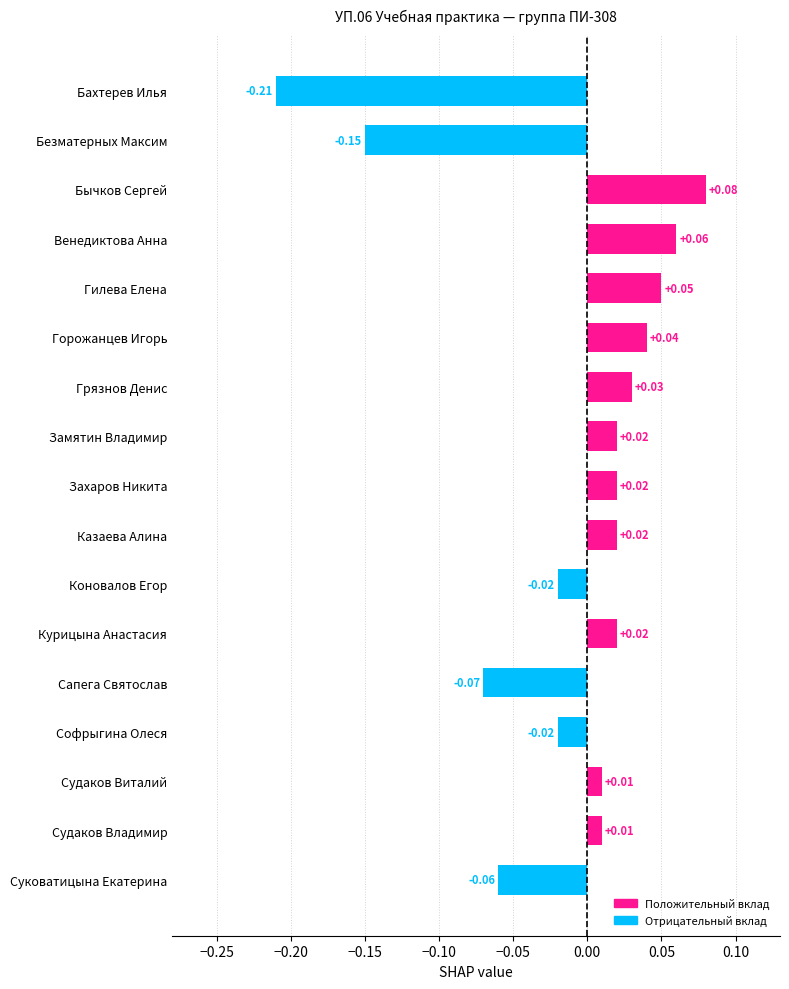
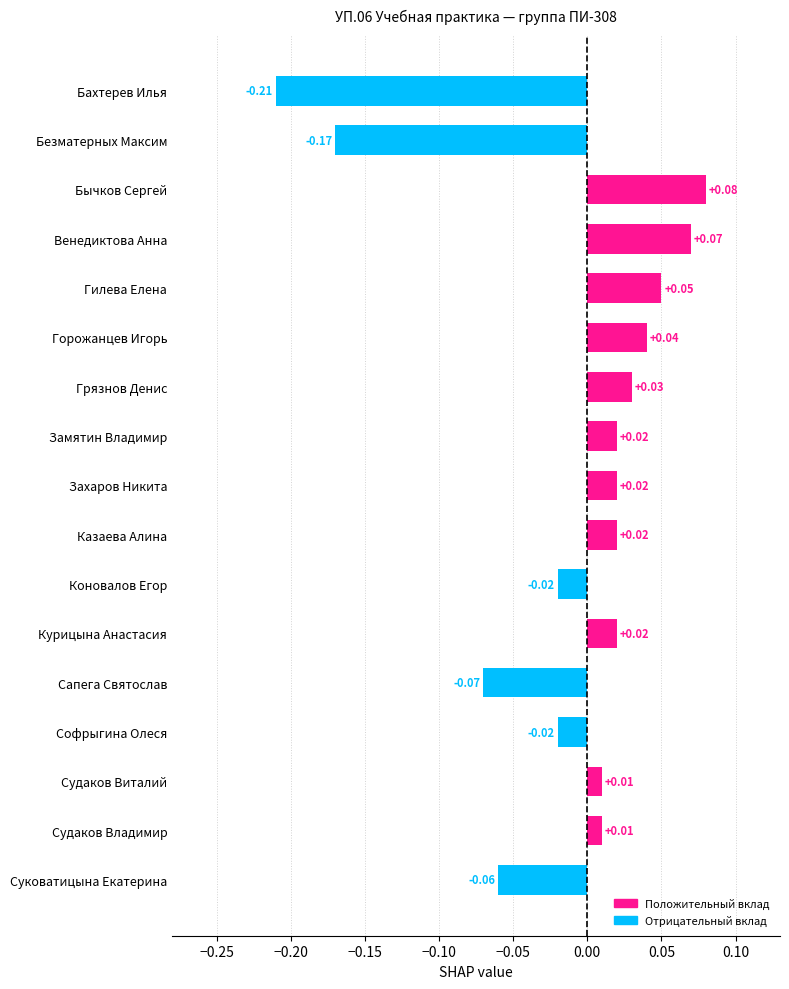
  {
    "Бахтерев Илья": "-0.21",
-   "Безматерных Максим": "-0.15",
+   "Безматерных Максим": "-0.17",
    "Бычков Сергей": "+0.08",
-   "Венедиктова Анна": "+0.06",
+   "Венедиктова Анна": "+0.07",
    "Гилева Елена": "+0.05",
    "Горожанцев Игорь": "+0.04",
    "Грязнов Денис": "+0.03",
    "Замятин Владимир": "+0.02",
    "Захаров Никита": "+0.02",
    "Казаева Алина": "+0.02",
    "Коновалов Егор": "-0.02",
    "Курицына Анастасия": "+0.02",
    "Сапега Святослав": "-0.07",
    "Софрыгина Олеся": "-0.02",
    "Судаков Виталий": "+0.01",
    "Судаков Владимир": "+0.01",
    "Суковатицына Екатерина": "-0.06"
  }
